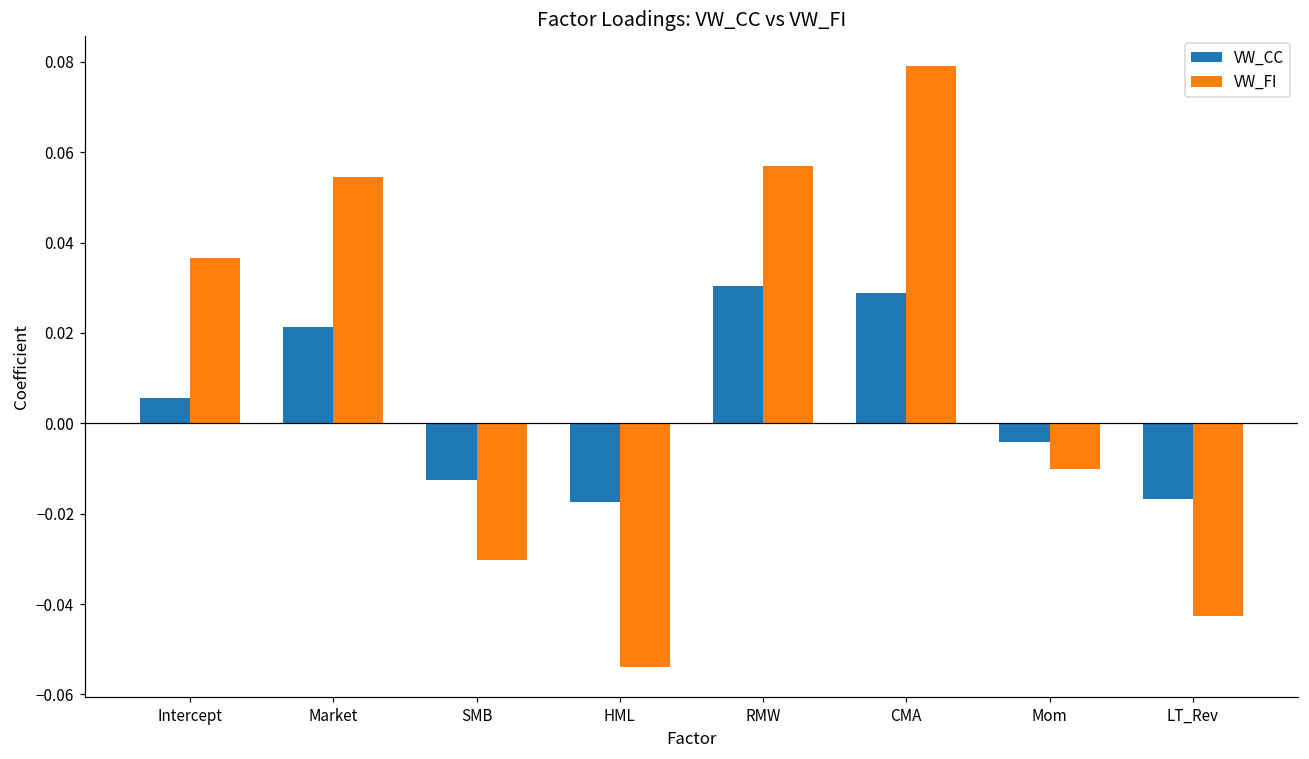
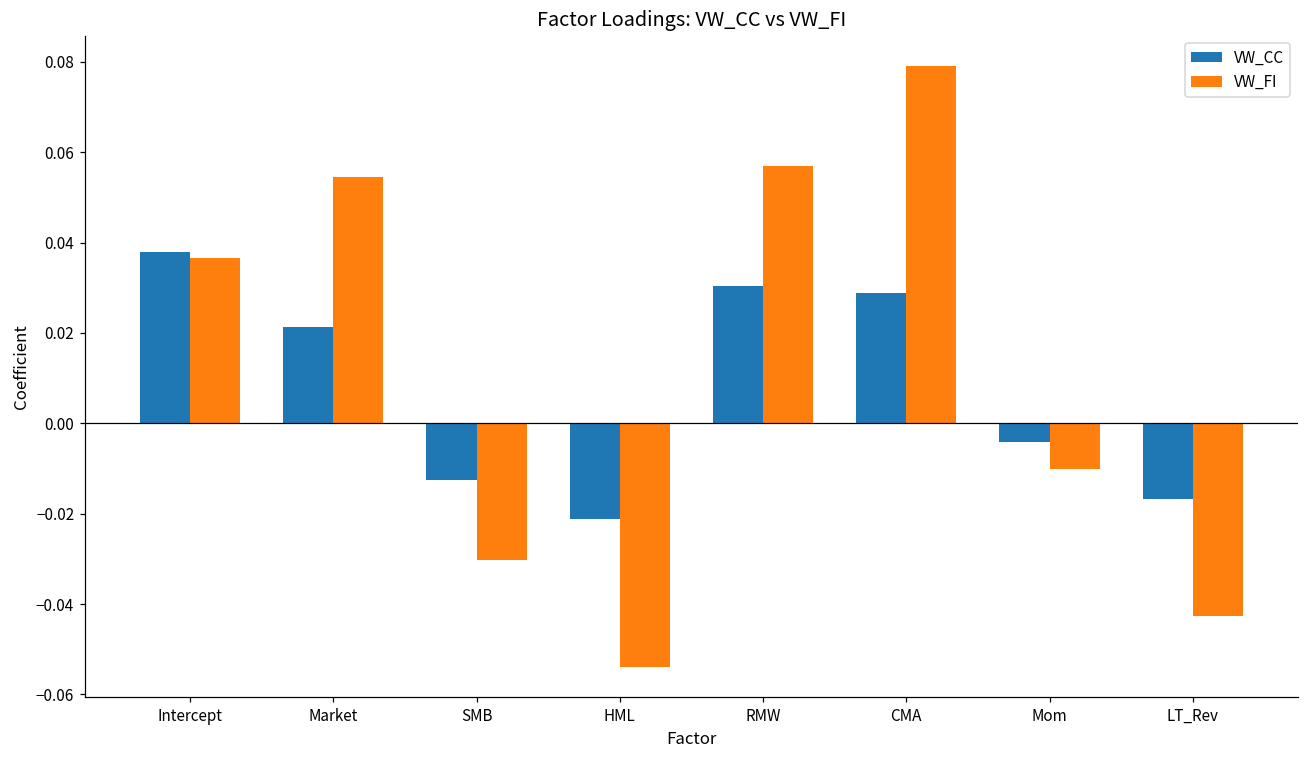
  {
    "VW_CC": {
-     "Intercept": 0.006,
+     "Intercept": 0.038,
      "Market": 0.021,
      "SMB": -0.013,
-     "HML": -0.017,
+     "HML": -0.021,
      "RMW": 0.030,
      "CMA": 0.029,
      "Mom": -0.004,
      "LT_Rev": -0.017
    },
    "VW_FI": {
      "Intercept": 0.037,
      "Market": 0.055,
      "SMB": -0.030,
      "HML": -0.054,
      "RMW": 0.057,
      "CMA": 0.079,
      "Mom": -0.010,
      "LT_Rev": -0.043
    }
  }
